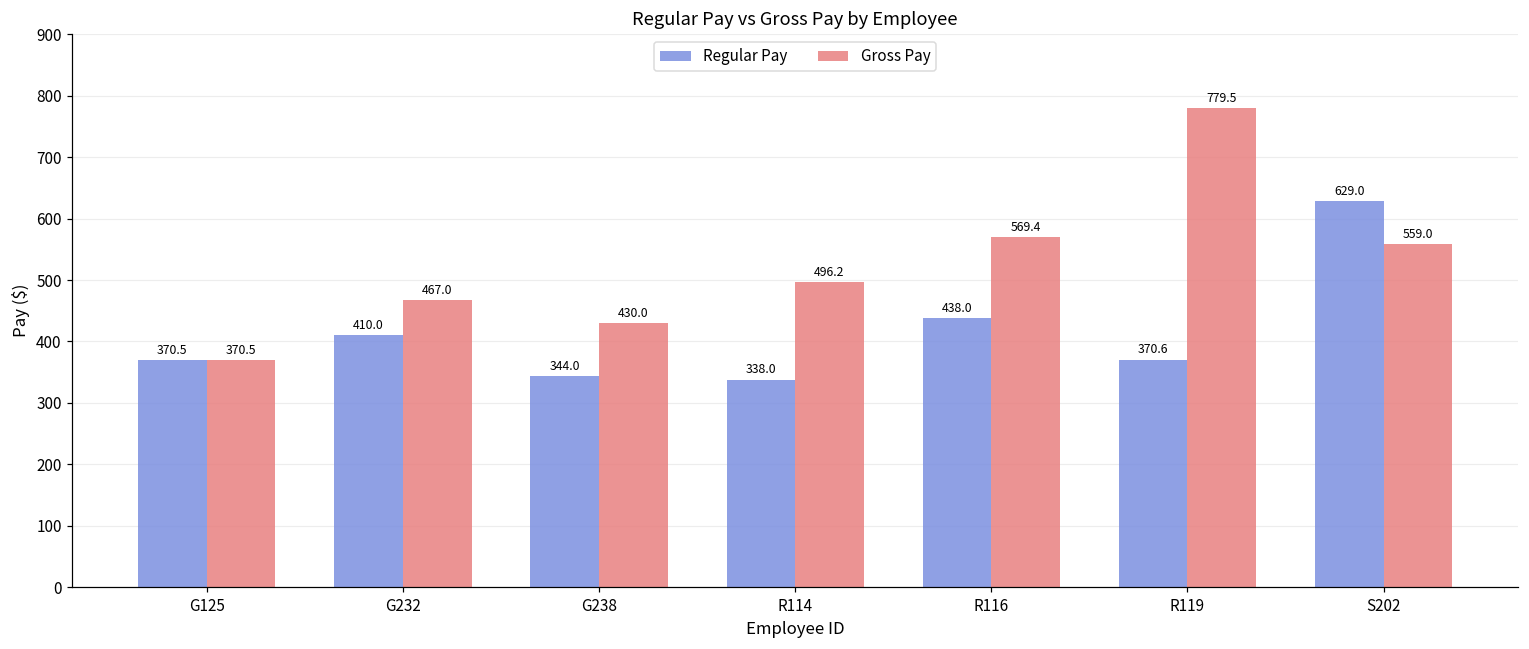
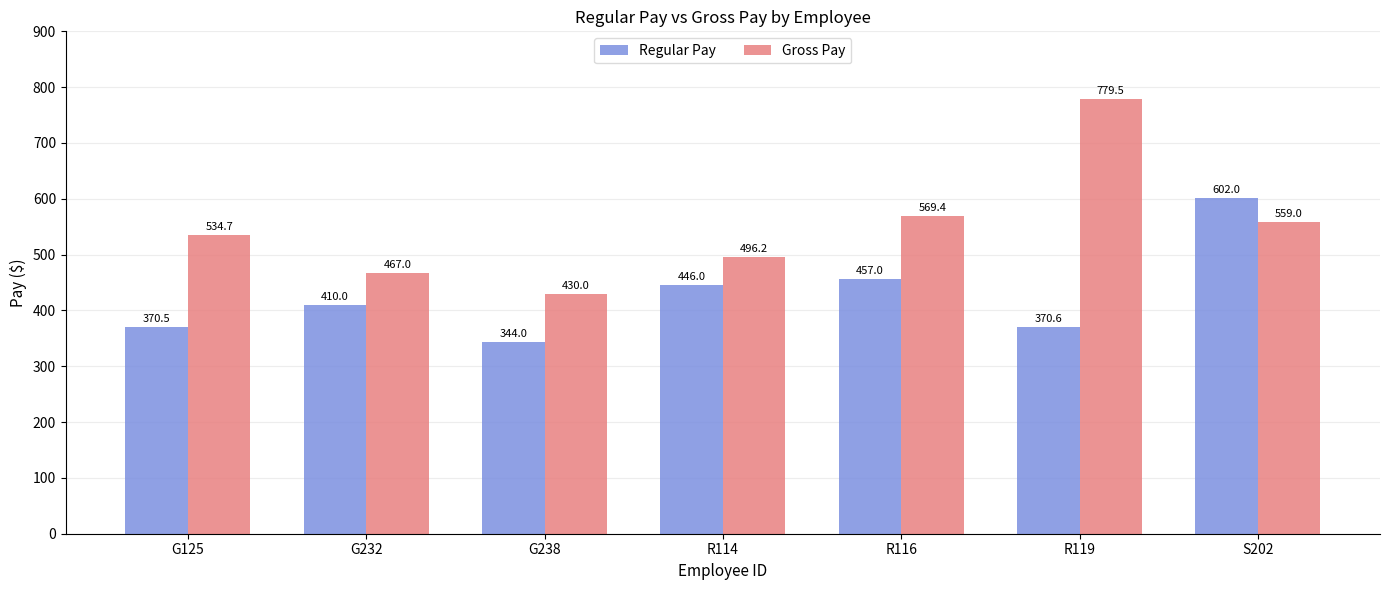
  {
    "Regular Pay": {
      "G125": 370.5,
      "G232": 410.0,
      "G238": 344.0,
-     "R114": 338.0,
-     "R116": 438.0,
+     "R114": 446.0,
+     "R116": 457.0,
      "R119": 370.6,
-     "S202": 629.0
+     "S202": 602.0
    },
    "Gross Pay": {
-     "G125": 370.5,
+     "G125": 534.7,
      "G232": 467.0,
      "G238": 430.0,
      "R114": 496.2,
      "R116": 569.4,
      "R119": 779.5,
      "S202": 559.0
    }
  }
